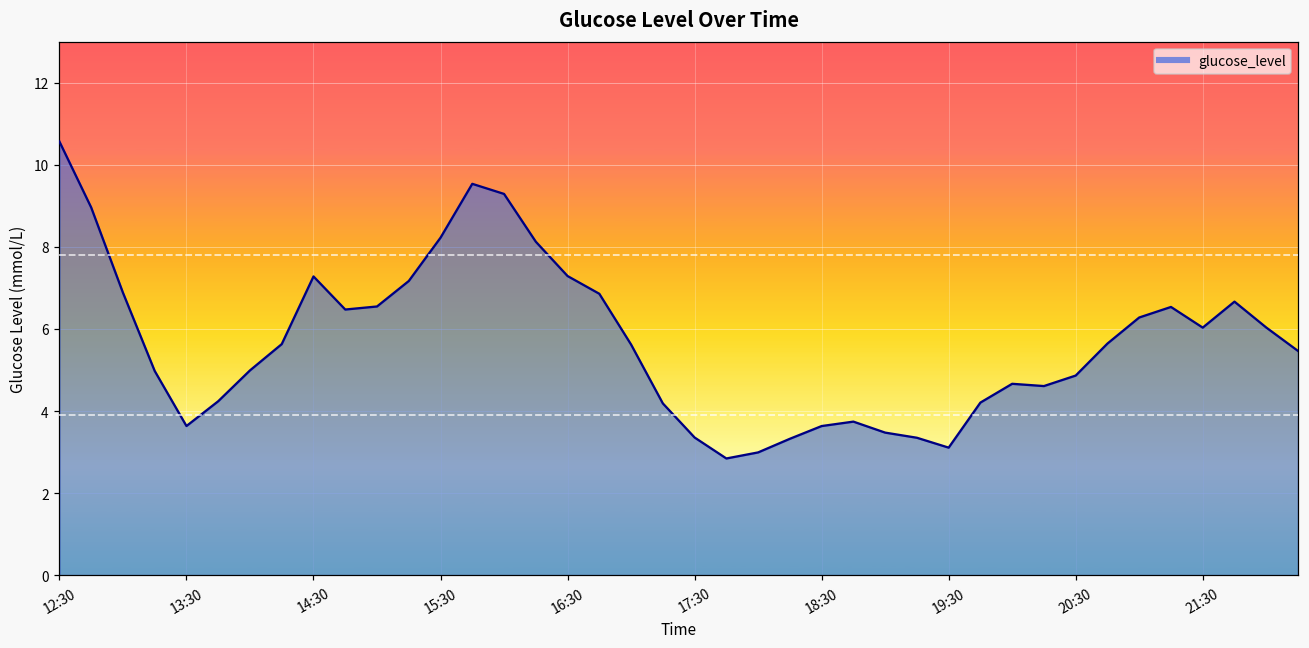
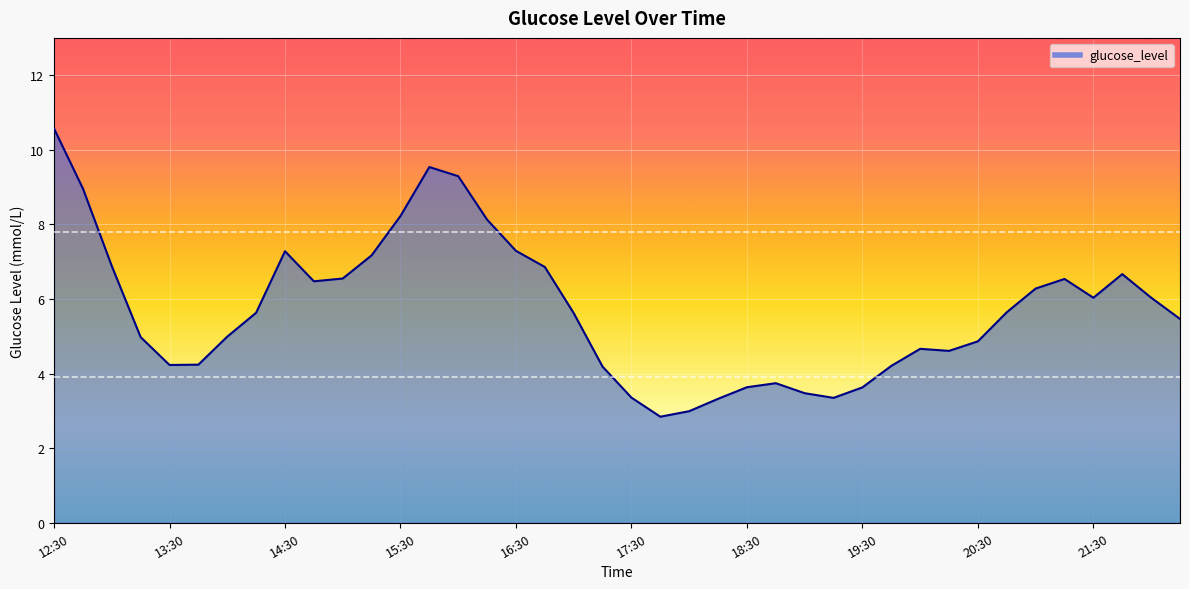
  {
    "12:30": 10.6,
-   "13:30": 3.6,
+   "13:30": 4.2,
    "14:30": 7.3,
    "15:30": 8.2,
    "16:30": 7.3,
    "17:30": 3.4,
    "18:30": 3.6,
-   "19:30": 3.1,
+   "19:30": 3.6,
    "20:30": 4.9,
    "21:30": 6.0
  }
